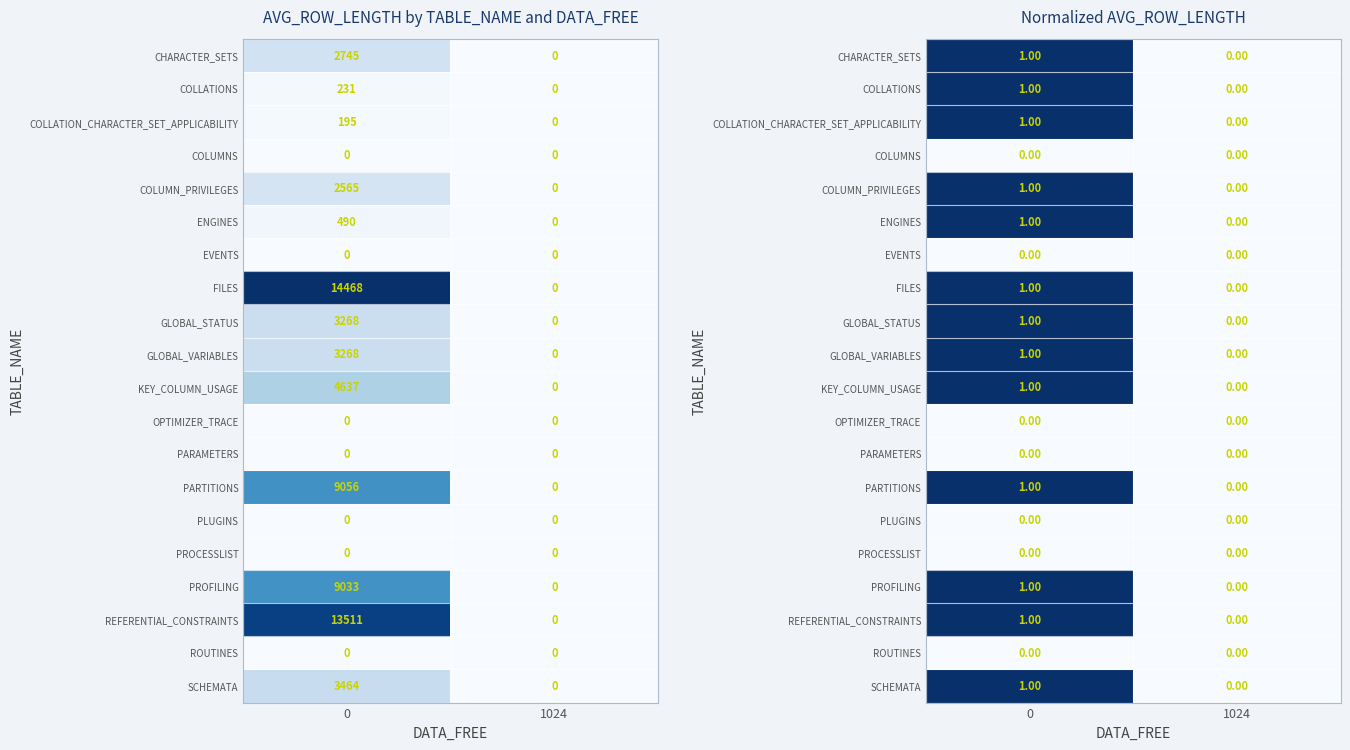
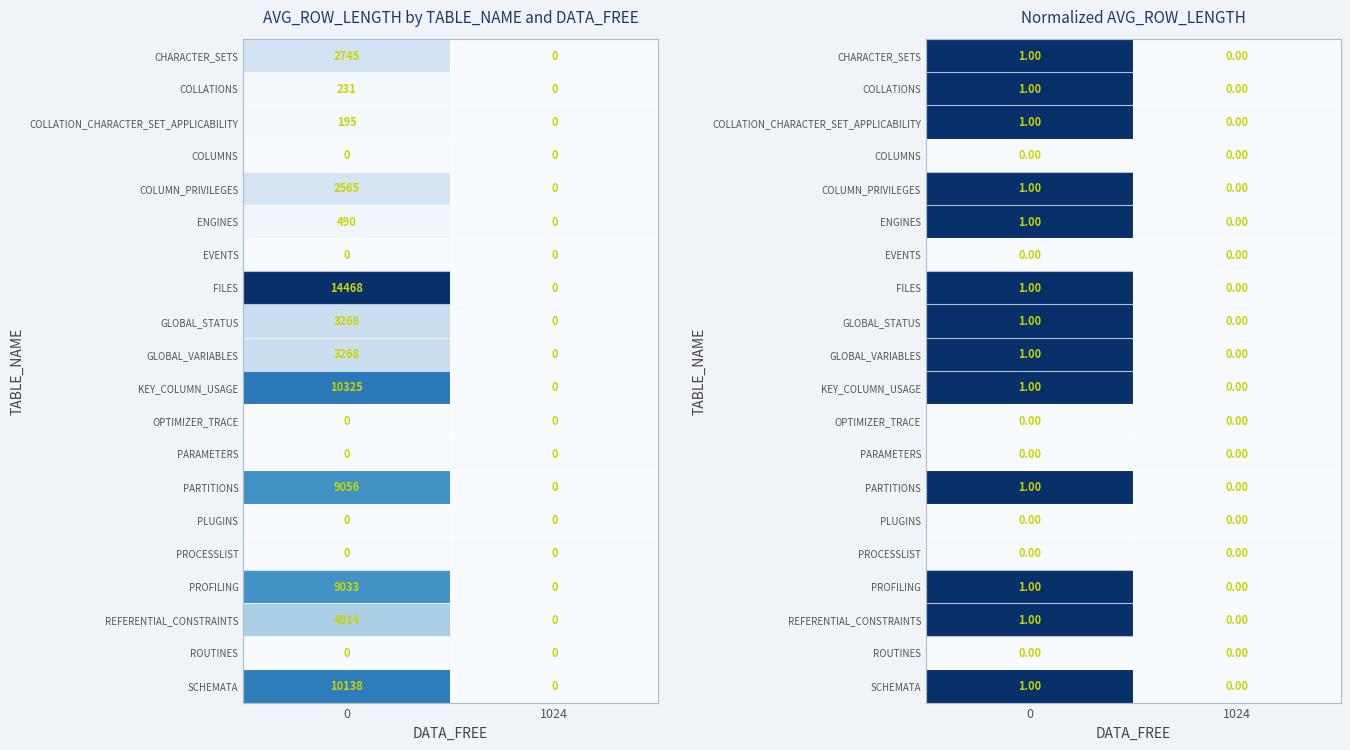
  {
    "AVG_ROW_LENGTH by TABLE_NAME and DATA_FREE": {
      "CHARACTER_SETS": {
        "0": 2745,
        "1024": 0
      },
      "COLLATIONS": {
        "0": 231,
        "1024": 0
      },
      "COLLATION_CHARACTER_SET_APPLICABILITY": {
        "0": 195,
        "1024": 0
      },
      "COLUMNS": {
        "0": 0,
        "1024": 0
      },
      "COLUMN_PRIVILEGES": {
        "0": 2565,
        "1024": 0
      },
      "ENGINES": {
        "0": 490,
        "1024": 0
      },
      "EVENTS": {
        "0": 0,
        "1024": 0
      },
      "FILES": {
        "0": 14468,
        "1024": 0
      },
      "GLOBAL_STATUS": {
        "0": 3268,
        "1024": 0
      },
      "GLOBAL_VARIABLES": {
        "0": 3268,
        "1024": 0
      },
      "KEY_COLUMN_USAGE": {
-       "0": 4637,
+       "0": 10325,
        "1024": 0
      },
      "OPTIMIZER_TRACE": {
        "0": 0,
        "1024": 0
      },
      "PARAMETERS": {
        "0": 0,
        "1024": 0
      },
      "PARTITIONS": {
        "0": 9056,
        "1024": 0
      },
      "PLUGINS": {
        "0": 0,
        "1024": 0
      },
      "PROCESSLIST": {
        "0": 0,
        "1024": 0
      },
      "PROFILING": {
        "0": 9033,
        "1024": 0
      },
      "REFERENTIAL_CONSTRAINTS": {
-       "0": 13511,
+       "0": 4814,
        "1024": 0
      },
      "ROUTINES": {
        "0": 0,
        "1024": 0
      },
      "SCHEMATA": {
-       "0": 3464,
+       "0": 10138,
        "1024": 0
      }
    },
    "Normalized AVG_ROW_LENGTH": {
      "CHARACTER_SETS": {
        "0": 1.00,
        "1024": 0.00
      },
      "COLLATIONS": {
        "0": 1.00,
        "1024": 0.00
      },
      "COLLATION_CHARACTER_SET_APPLICABILITY": {
        "0": 1.00,
        "1024": 0.00
      },
      "COLUMNS": {
        "0": 0.00,
        "1024": 0.00
      },
      "COLUMN_PRIVILEGES": {
        "0": 1.00,
        "1024": 0.00
      },
      "ENGINES": {
        "0": 1.00,
        "1024": 0.00
      },
      "EVENTS": {
        "0": 0.00,
        "1024": 0.00
      },
      "FILES": {
        "0": 1.00,
        "1024": 0.00
      },
      "GLOBAL_STATUS": {
        "0": 1.00,
        "1024": 0.00
      },
      "GLOBAL_VARIABLES": {
        "0": 1.00,
        "1024": 0.00
      },
      "KEY_COLUMN_USAGE": {
        "0": 1.00,
        "1024": 0.00
      },
      "OPTIMIZER_TRACE": {
        "0": 0.00,
        "1024": 0.00
      },
      "PARAMETERS": {
        "0": 0.00,
        "1024": 0.00
      },
      "PARTITIONS": {
        "0": 1.00,
        "1024": 0.00
      },
      "PLUGINS": {
        "0": 0.00,
        "1024": 0.00
      },
      "PROCESSLIST": {
        "0": 0.00,
        "1024": 0.00
      },
      "PROFILING": {
        "0": 1.00,
        "1024": 0.00
      },
      "REFERENTIAL_CONSTRAINTS": {
        "0": 1.00,
        "1024": 0.00
      },
      "ROUTINES": {
        "0": 0.00,
        "1024": 0.00
      },
      "SCHEMATA": {
        "0": 1.00,
        "1024": 0.00
      }
    }
  }
